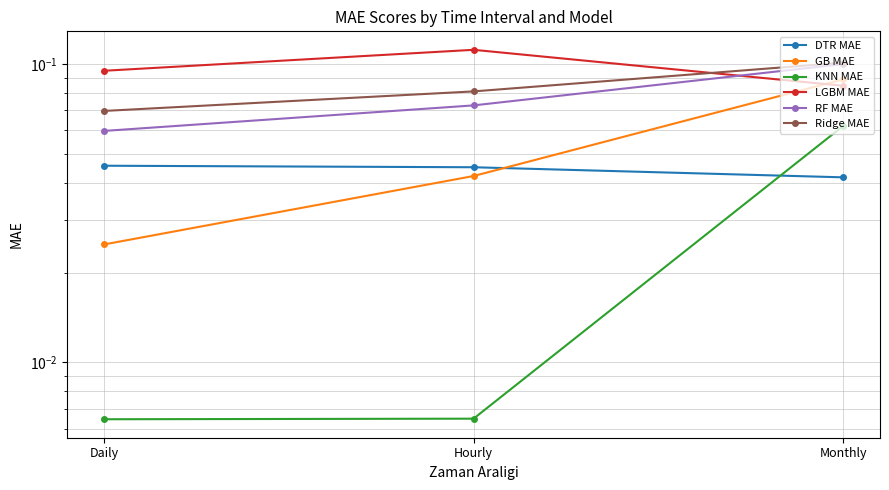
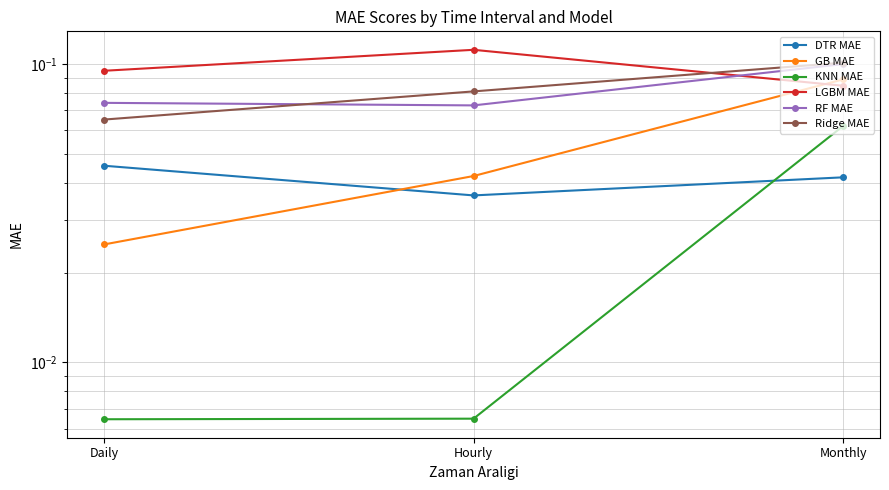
  {
    "DTR MAE": {
      "Daily": 0.046,
-     "Hourly": 0.045,
+     "Hourly": 0.036,
      "Monthly": 0.042
    },
    "GB MAE": {
      "Daily": 0.025,
      "Hourly": 0.042
    },
    "KNN MAE": {
      "Daily": 0.0065,
      "Hourly": 0.0065
    },
    "LGBM MAE": {
      "Daily": 0.095,
      "Hourly": 0.111
    },
    "RF MAE": {
-     "Daily": 0.060,
+     "Daily": 0.074,
      "Hourly": 0.073
    },
    "Ridge MAE": {
-     "Daily": 0.070,
+     "Daily": 0.065,
      "Hourly": 0.081
    }
  }
